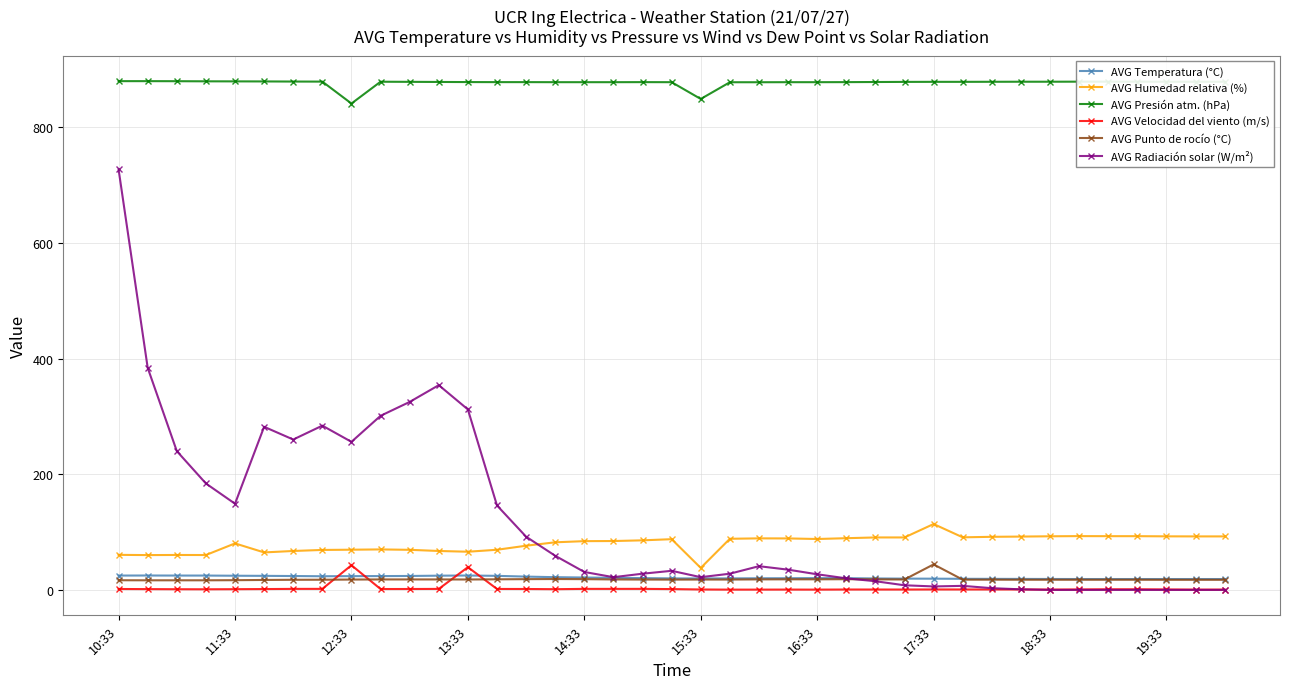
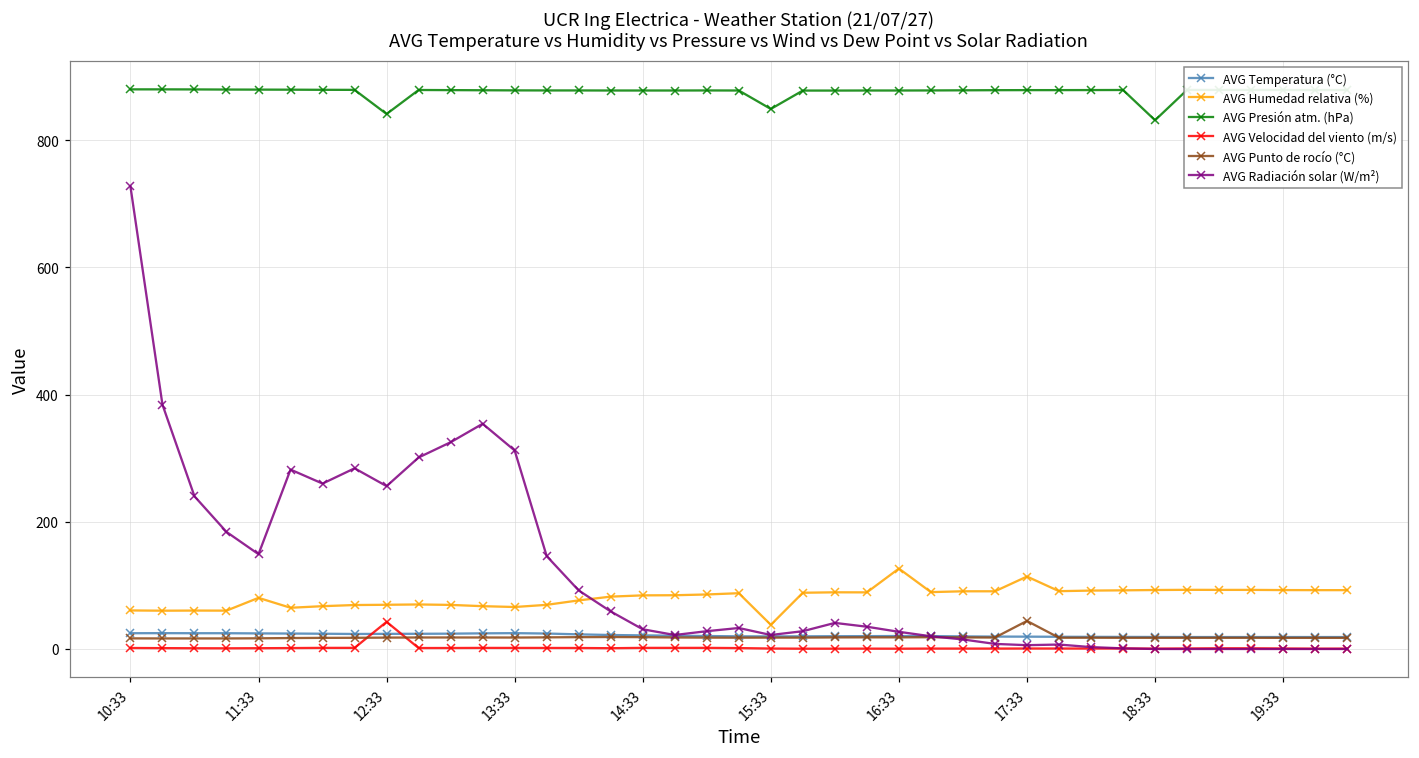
  {
    "AVG Temperatura (°C)": {
      "10:33": 20,
      "11:33": 20,
      "12:33": 20,
      "13:33": 20,
      "17:33": 20
    },
    "AVG Humedad relativa (%)": {
      "10:33": 60,
      "11:33": 80,
      "12:33": 70,
      "13:33": 70,
      "14:33": 80,
      "15:33": 40,
-     "16:33": 90,
+     "16:33": 130,
      "17:33": 110,
      "18:33": 90,
      "19:33": 90
    },
    "AVG Presión atm. (hPa)": {
      "10:33": 880,
      "11:33": 880,
      "12:33": 840,
      "13:33": 880,
      "14:33": 880,
      "15:33": 850,
      "16:33": 880,
      "17:33": 880,
-     "18:33": 880
+     "18:33": 830
    },
    "AVG Velocidad del viento (m/s)": {
      "10:33": 0,
      "11:33": 0,
      "12:33": 40,
-     "13:33": 40,
+     "13:33": 0,
      "14:33": 0,
      "15:33": 0,
      "16:33": 0,
      "17:33": 0
    },
    "AVG Punto de rocío (°C)": {
      "10:33": 20,
      "11:33": 20,
      "12:33": 20,
      "13:33": 20,
      "17:33": 40
    },
    "AVG Radiación solar (W/m²)": {
      "10:33": 730,
      "11:33": 150,
      "12:33": 260,
      "13:33": 310,
      "14:33": 30,
      "16:33": 30,
      "17:33": 10
    }
  }
